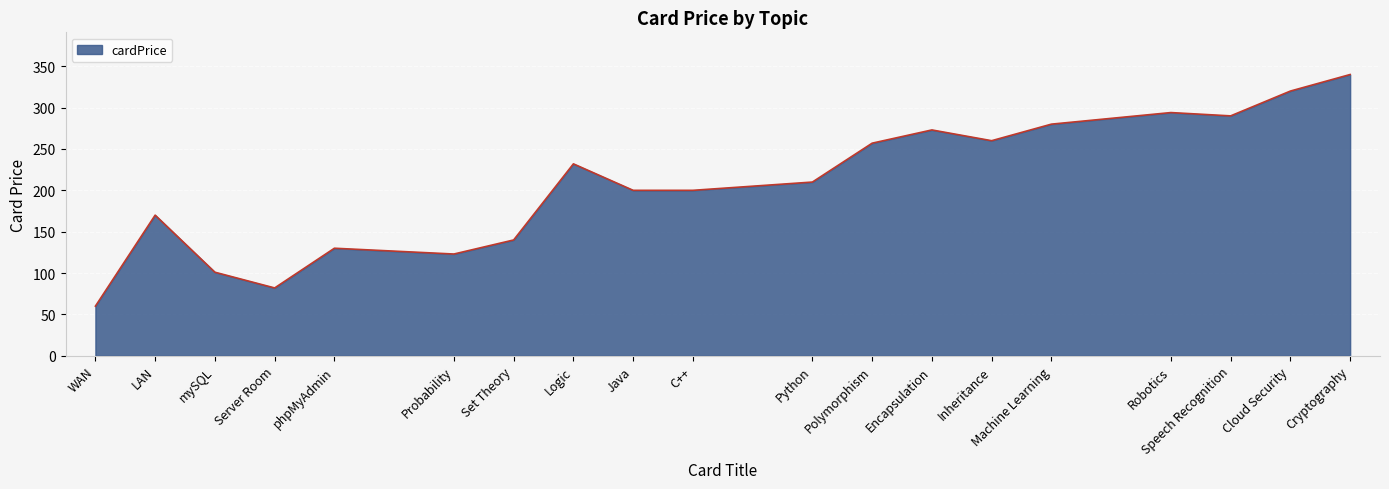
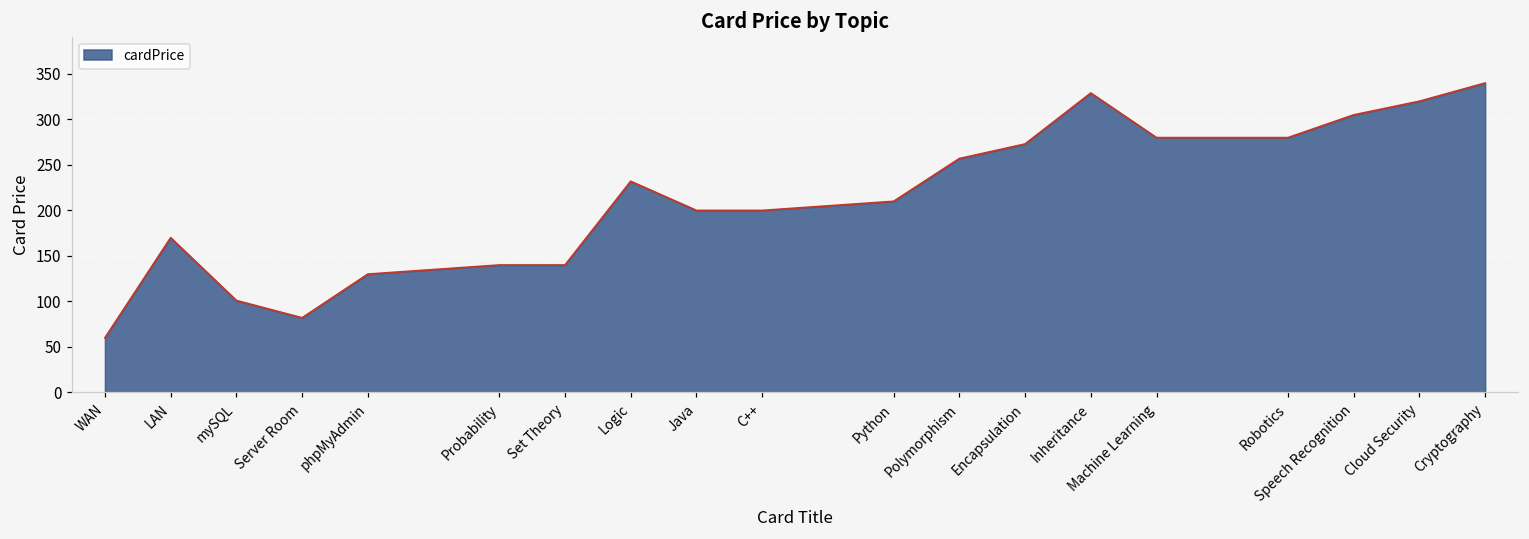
  {
    "WAN": 60,
    "LAN": 170,
    "mySQL": 100,
    "Server Room": 80,
    "phpMyAdmin": 130,
-   "Probability": 120,
+   "Probability": 140,
    "Set Theory": 140,
    "Logic": 230,
    "Java": 200,
    "C++": 200,
    "Python": 210,
    "Polymorphism": 260,
    "Encapsulation": 270,
-   "Inheritance": 260,
+   "Inheritance": 330,
    "Machine Learning": 280,
-   "Robotics": 290,
-   "Speech Recognition": 290,
+   "Robotics": 280,
+   "Speech Recognition": 310,
    "Cloud Security": 320,
    "Cryptography": 340
  }
